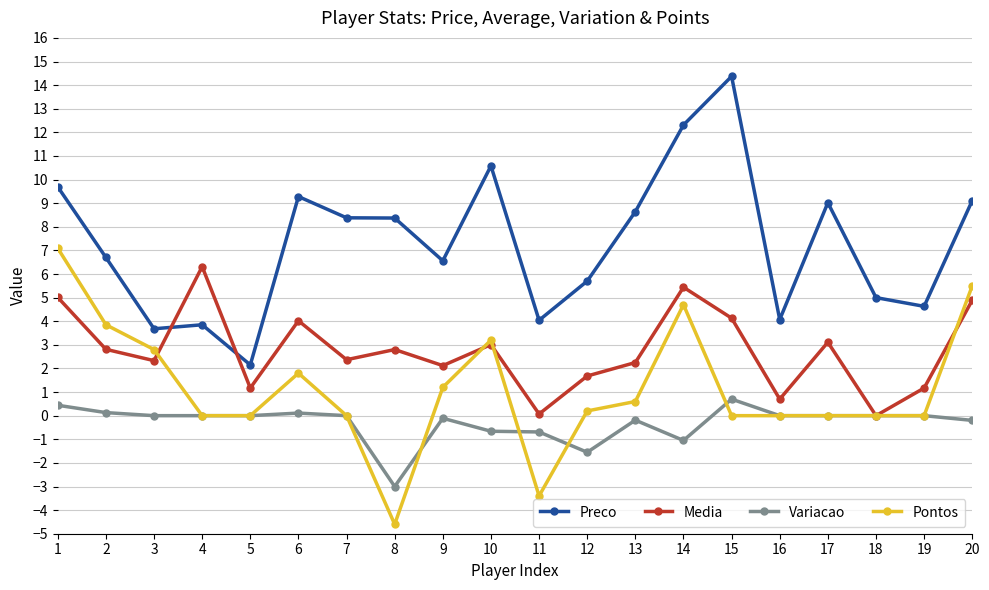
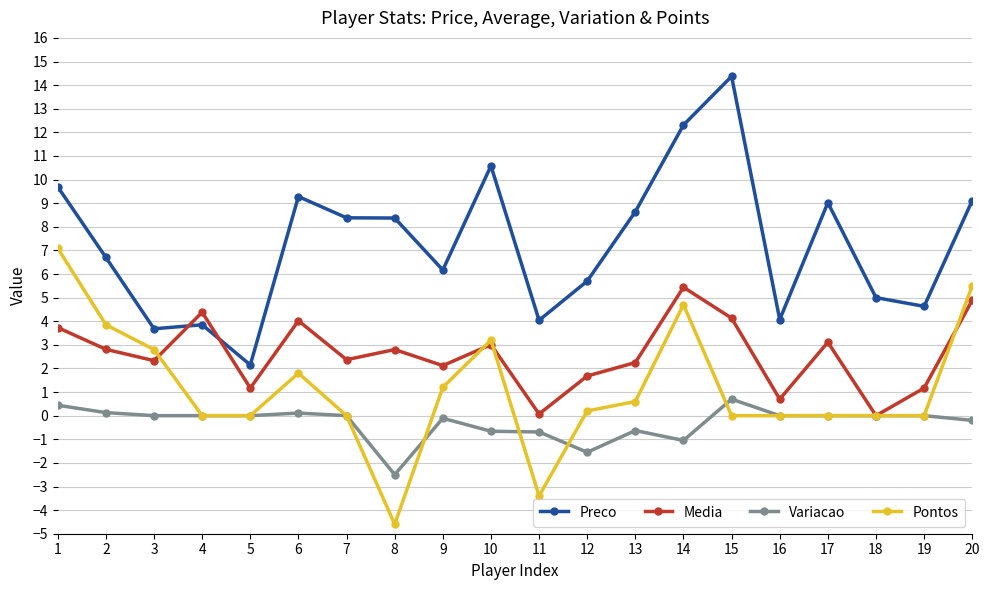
  {
    "Preco": {
      "1": 9.7,
      "2": 6.7,
      "3": 3.7,
      "4": 3.9,
      "5": 2.2,
      "6": 9.3,
      "7": 8.4,
      "8": 8.4,
-     "9": 6.6,
+     "9": 6.2,
      "10": 10.6,
      "11": 4.0,
      "12": 5.7,
      "13": 8.6,
      "14": 12.3,
      "15": 14.4,
      "16": 4.1,
      "17": 9.0,
      "18": 5.0,
      "19": 4.6,
      "20": 9.1
    },
    "Media": {
-     "1": 5.0,
+     "1": 3.7,
      "2": 2.8,
      "3": 2.3,
-     "4": 6.3,
+     "4": 4.4,
      "5": 1.2,
      "6": 4.0,
      "7": 2.4,
      "8": 2.8,
      "9": 2.1,
      "10": 3.0,
      "11": 0.1,
      "12": 1.7,
      "13": 2.3,
      "14": 5.4,
      "15": 4.1,
      "16": 0.7,
      "17": 3.1,
      "19": 1.2,
      "20": 4.9
    },
    "Variacao": {
      "1": 0.4,
      "2": 0.1,
      "3": 0.0,
      "6": 0.1,
-     "8": -3.0,
+     "8": -2.5,
      "9": -0.1,
      "10": -0.7,
      "11": -0.7,
      "12": -1.6,
-     "13": -0.2,
+     "13": -0.6,
      "14": -1.1,
      "15": 0.7,
      "20": -0.2
    },
    "Pontos": {
      "1": 7.1,
      "2": 3.9,
      "3": 2.8,
      "6": 1.8,
      "8": -4.6,
      "9": 1.2,
      "10": 3.2,
      "11": -3.4,
      "12": 0.2,
      "13": 0.6,
      "14": 4.7,
      "15": 0.0,
      "20": 5.5
    }
  }
